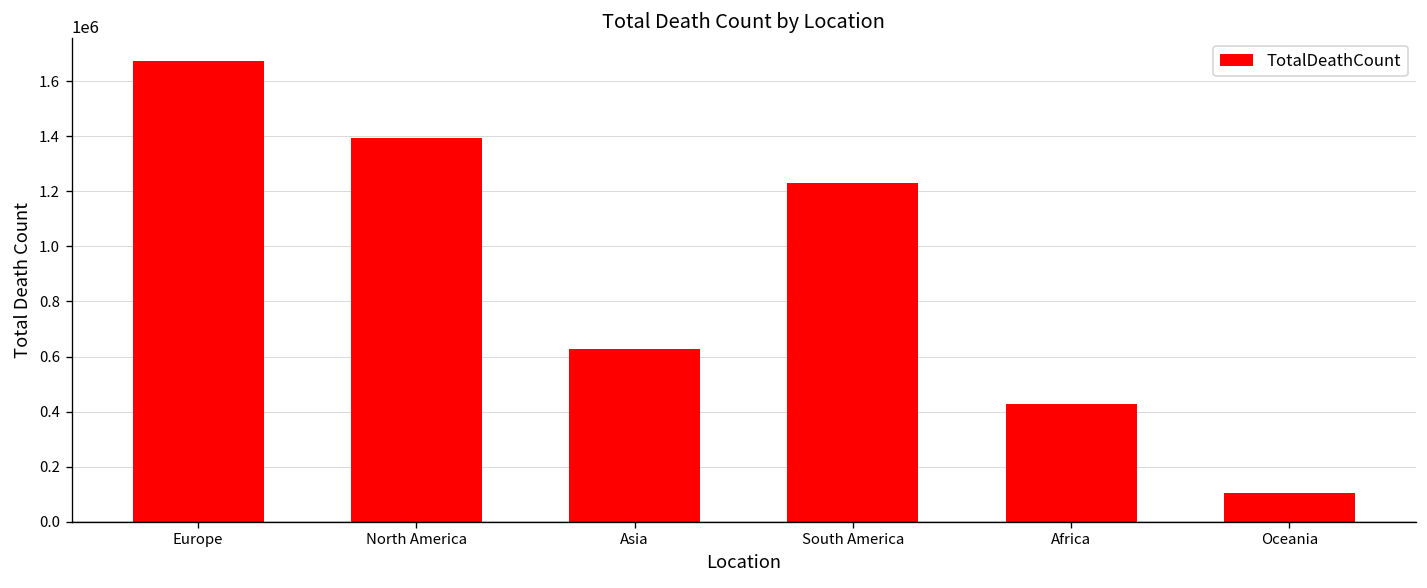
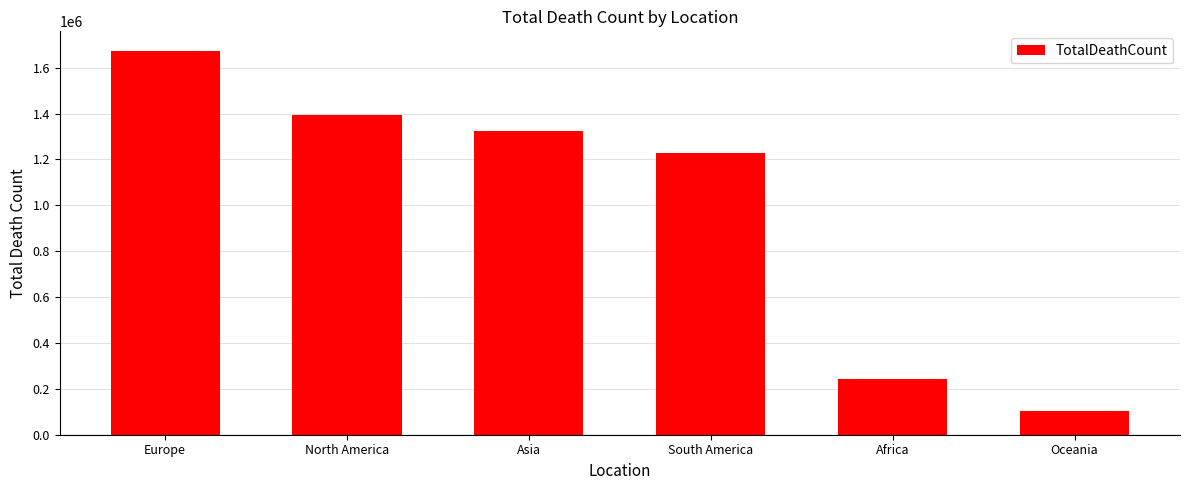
  {
    "Europe": 1670000,
    "North America": 1390000,
-   "Asia": 630000,
+   "Asia": 1320000,
    "South America": 1230000,
-   "Africa": 430000,
+   "Africa": 240000,
    "Oceania": 100000
  }
